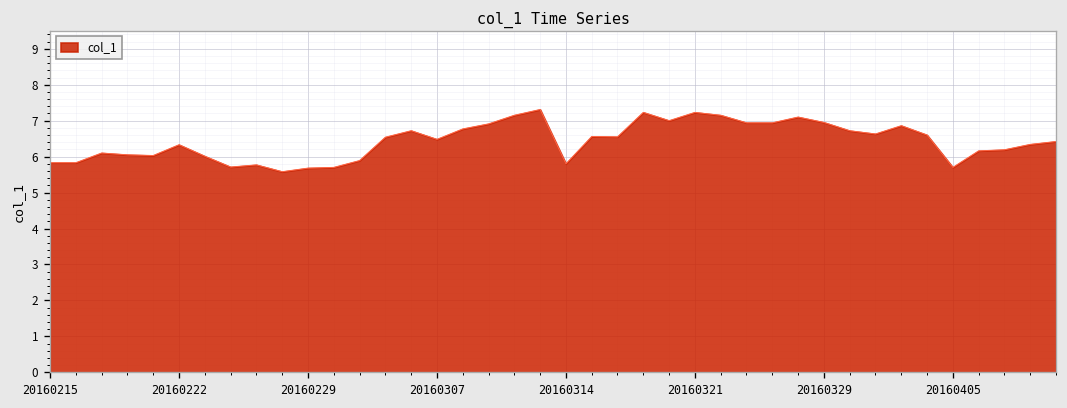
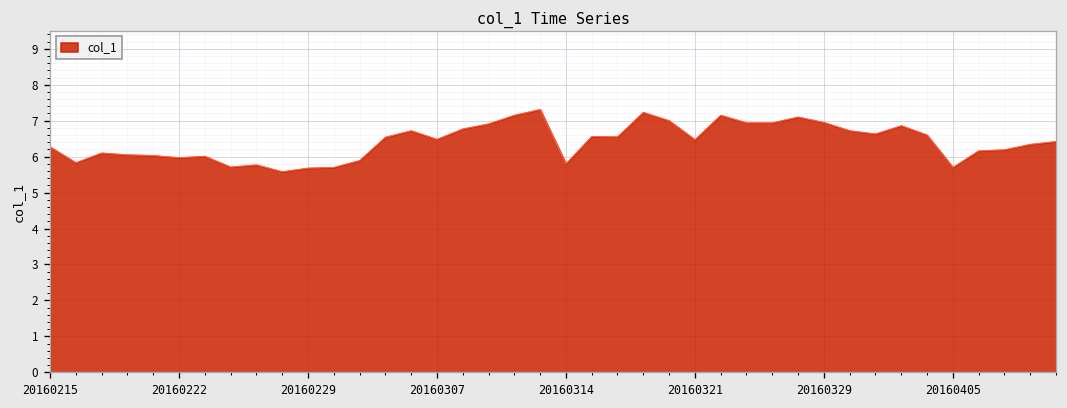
  {
-   "20160215": 5.8,
-   "20160222": 6.3,
+   "20160215": 6.3,
+   "20160222": 6.0,
    "20160229": 5.7,
    "20160307": 6.5,
    "20160314": 5.8,
-   "20160321": 7.2,
+   "20160321": 6.5,
    "20160329": 7.0,
    "20160405": 5.7
  }
